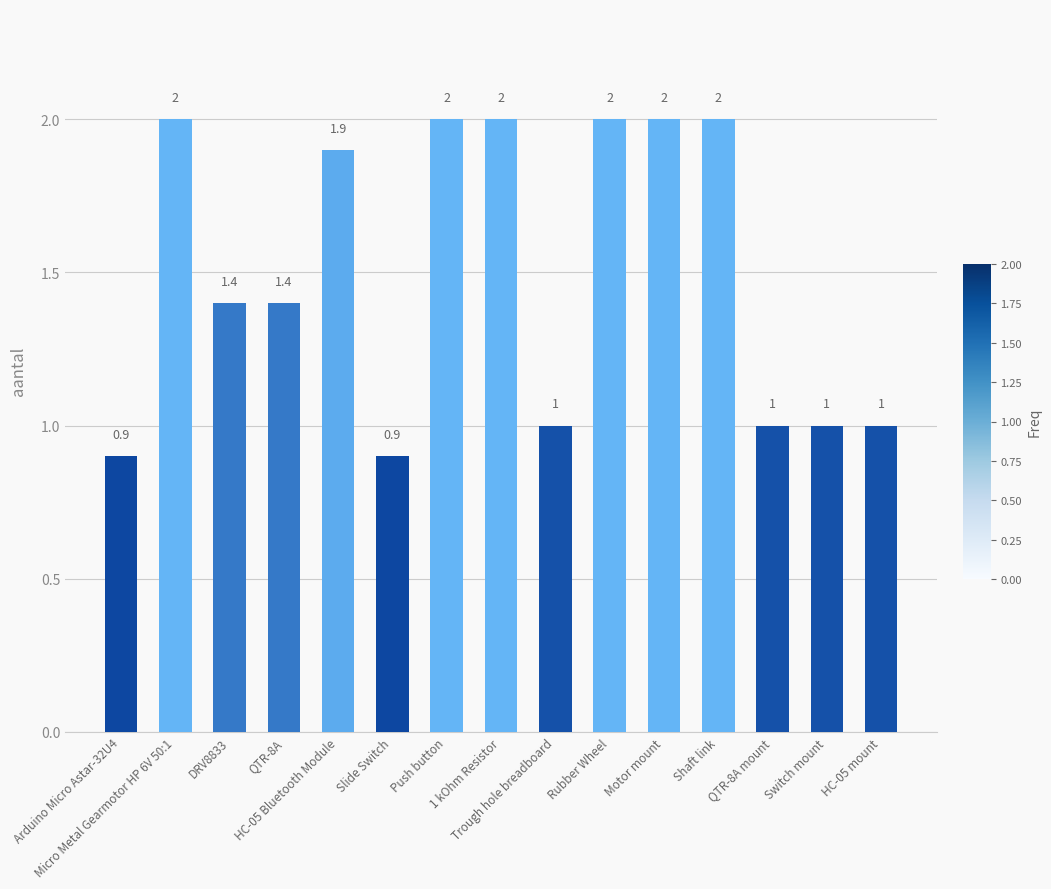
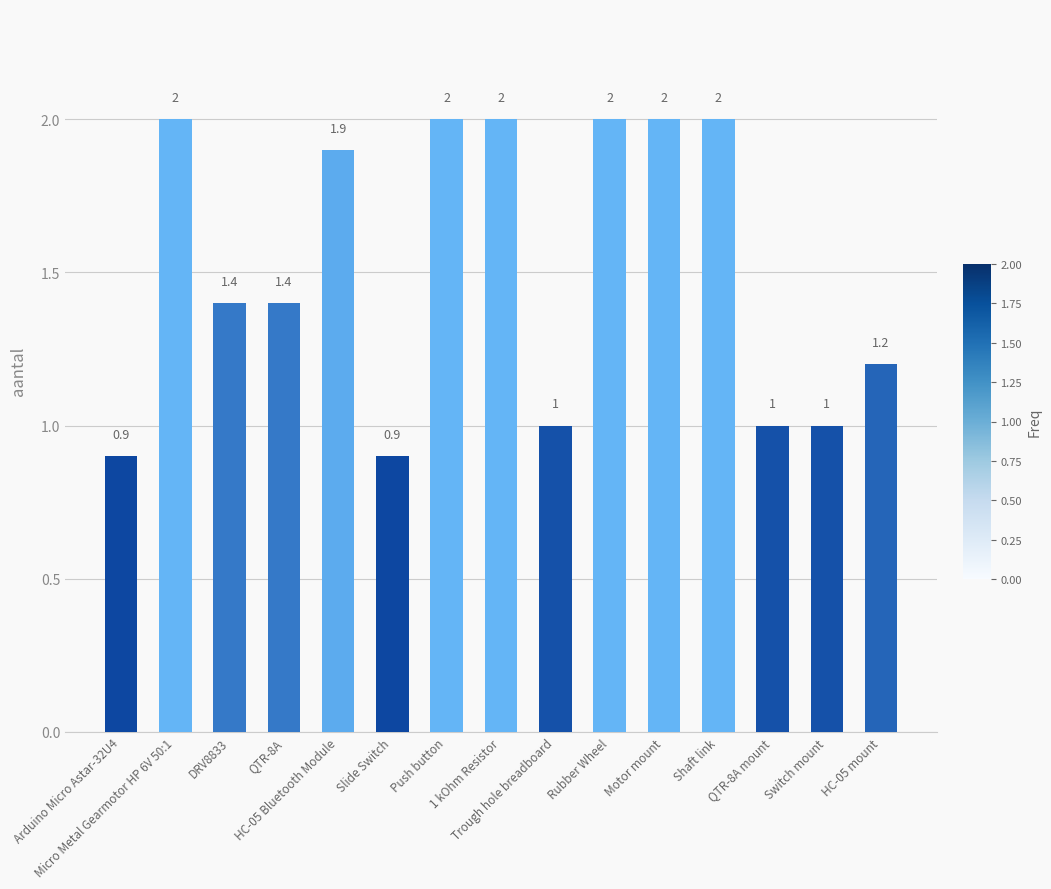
  {
    "Arduino Micro Astar-32U4": 0.9,
    "Micro Metal Gearmotor HP 6V 50:1": 2,
    "DRV8833": 1.4,
    "QTR-8A": 1.4,
    "HC-05 Bluetooth Module": 1.9,
    "Slide Switch": 0.9,
    "Push button": 2,
    "1 kOhm Resistor": 2,
    "Trough hole breadboard": 1,
    "Rubber Wheel": 2,
    "Motor mount": 2,
    "Shaft link": 2,
    "QTR-8A mount": 1,
    "Switch mount": 1,
-   "HC-05 mount": 1
+   "HC-05 mount": 1.2
  }
